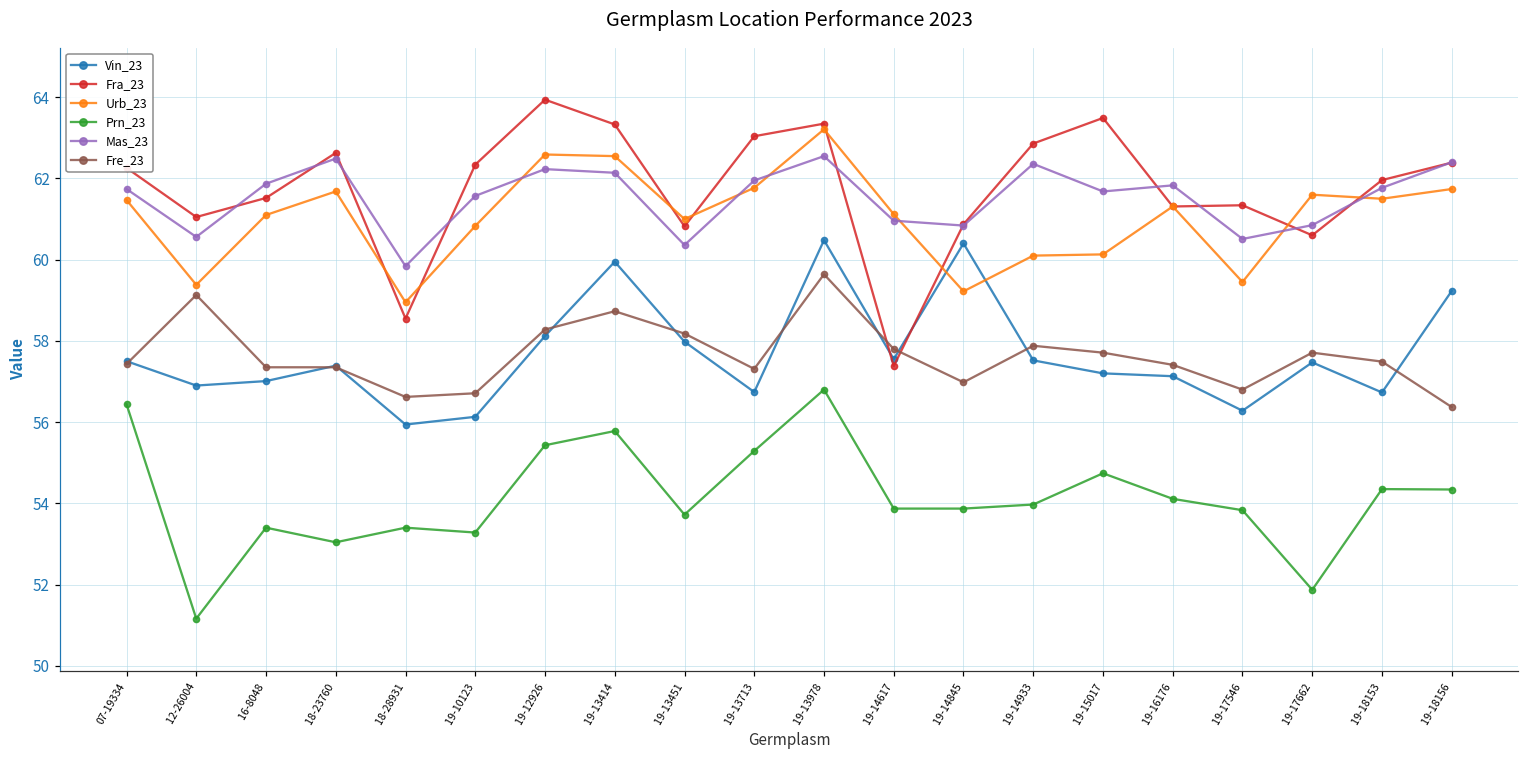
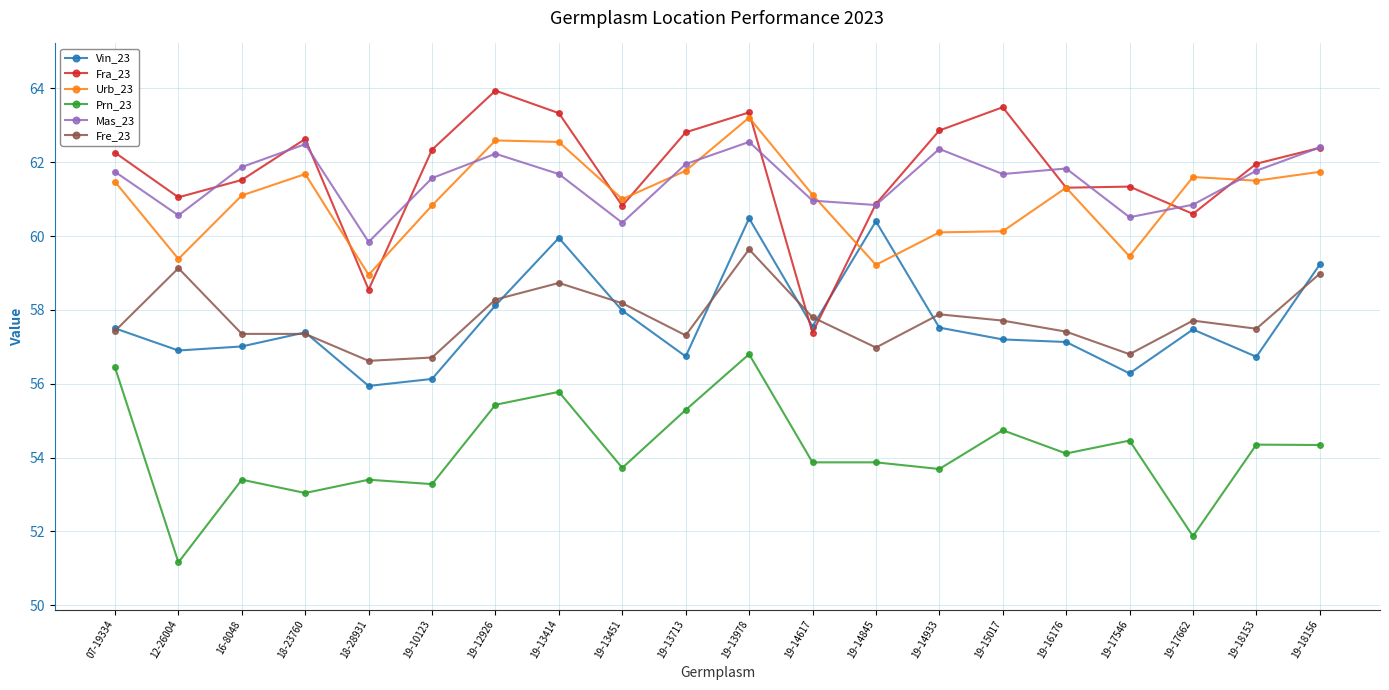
  {
    "Vin_23": {
      "12-26004": 56.9,
      "16-8048": 57.0,
      "18-28931": 55.9,
      "19-10123": 56.1,
      "19-12926": 58.1,
      "19-13414": 60.0,
      "19-13451": 58.0,
      "19-13713": 56.7,
      "19-13978": 60.5,
      "19-14617": 57.6,
      "19-14845": 60.4,
      "19-14933": 57.5,
      "19-15017": 57.2,
      "19-16176": 57.1,
      "19-17546": 56.3,
      "19-17662": 57.5,
      "19-18153": 56.7,
      "19-18156": 59.2
    },
    "Fra_23": {
      "07-19334": 62.3,
      "12-26004": 61.1,
      "16-8048": 61.5,
      "18-23760": 62.6,
      "18-28931": 58.6,
      "19-10123": 62.3,
      "19-12926": 63.9,
      "19-13414": 63.3,
      "19-13451": 60.8,
-     "19-13713": 63.0,
+     "19-13713": 62.8,
      "19-13978": 63.4,
      "19-14617": 57.4,
      "19-14933": 62.9,
      "19-15017": 63.5,
      "19-17546": 61.3,
      "19-17662": 60.6,
      "19-18153": 62.0
    },
    "Urb_23": {
      "07-19334": 61.5,
      "12-26004": 59.4,
      "16-8048": 61.1,
      "18-23760": 61.7,
      "18-28931": 59.0,
      "19-10123": 60.8,
      "19-12926": 62.6,
      "19-13414": 62.6,
      "19-13451": 61.0,
      "19-13713": 61.8,
      "19-13978": 63.2,
      "19-14617": 61.1,
      "19-14845": 59.2,
      "19-14933": 60.1,
      "19-15017": 60.1,
      "19-17546": 59.5,
      "19-17662": 61.6,
      "19-18153": 61.5,
      "19-18156": 61.7
    },
    "Prn_23": {
      "07-19334": 56.4,
      "12-26004": 51.2,
      "16-8048": 53.4,
      "18-23760": 53.0,
      "18-28931": 53.4,
      "19-10123": 53.3,
      "19-12926": 55.4,
      "19-13414": 55.8,
      "19-13451": 53.7,
      "19-13713": 55.3,
      "19-13978": 56.8,
      "19-14617": 53.9,
      "19-14845": 53.9,
-     "19-14933": 54.0,
+     "19-14933": 53.7,
      "19-15017": 54.7,
      "19-16176": 54.1,
-     "19-17546": 53.8,
+     "19-17546": 54.5,
      "19-17662": 51.9,
      "19-18153": 54.4,
      "19-18156": 54.3
    },
    "Mas_23": {
      "07-19334": 61.7,
      "12-26004": 60.6,
      "16-8048": 61.9,
      "18-23760": 62.5,
      "18-28931": 59.8,
      "19-10123": 61.6,
      "19-12926": 62.2,
-     "19-13414": 62.1,
+     "19-13414": 61.7,
      "19-13451": 60.4,
      "19-13713": 62.0,
      "19-13978": 62.6,
      "19-14617": 61.0,
      "19-14933": 62.4,
      "19-15017": 61.7,
      "19-16176": 61.8,
      "19-17546": 60.5,
      "19-17662": 60.9,
      "19-18153": 61.8
    },
    "Fre_23": {
      "12-26004": 59.1,
      "16-8048": 57.4,
      "18-28931": 56.6,
      "19-10123": 56.7,
      "19-12926": 58.3,
      "19-13414": 58.7,
      "19-13451": 58.2,
      "19-13713": 57.3,
      "19-13978": 59.6,
      "19-14617": 57.8,
      "19-14845": 57.0,
      "19-14933": 57.9,
      "19-15017": 57.7,
      "19-16176": 57.4,
      "19-17546": 56.8,
      "19-17662": 57.7,
      "19-18153": 57.5,
-     "19-18156": 56.4
+     "19-18156": 59.0
    }
  }
